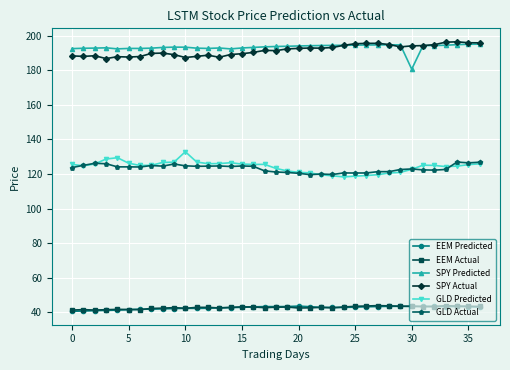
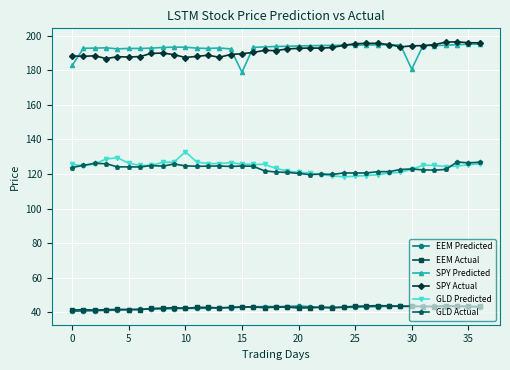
  {
    "SPY Predicted": {
-     "0": 193,
+     "0": 183,
      "5": 193,
      "10": 193,
-     "15": 193,
+     "15": 179,
      "30": 181
    },
    "GLD Predicted": {
      "0": 126,
      "5": 126,
      "10": 133,
      "25": 119
    }
  }
